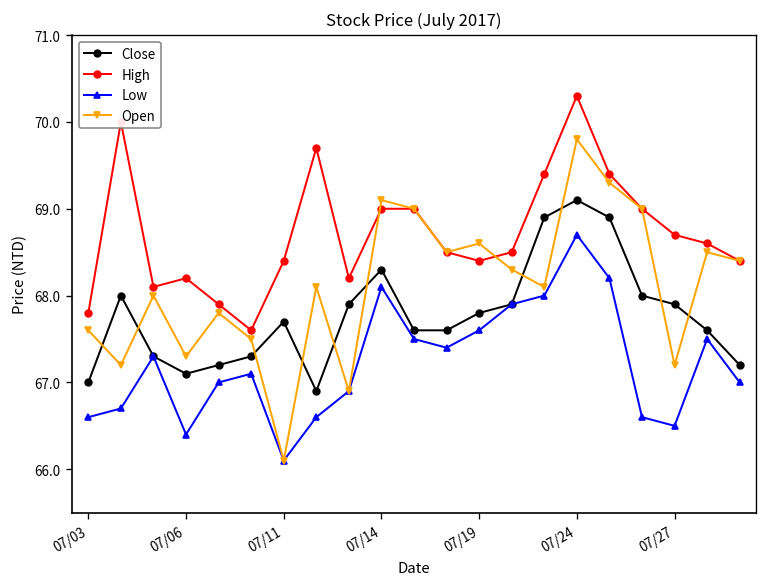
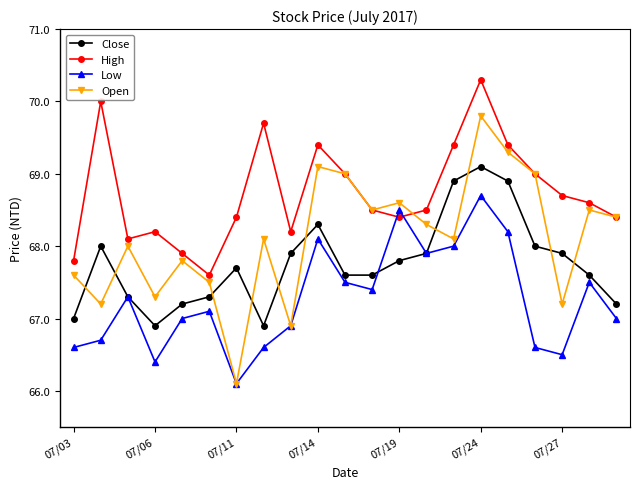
  {
    "Close": {
      "07/03": 67.0,
-     "07/06": 67.1,
+     "07/06": 66.9,
      "07/11": 67.7,
      "07/14": 68.3,
      "07/19": 67.8,
      "07/24": 69.1,
      "07/27": 67.9
    },
    "High": {
      "07/03": 67.8,
      "07/06": 68.2,
      "07/11": 68.4,
-     "07/14": 69.0,
+     "07/14": 69.4,
      "07/19": 68.4,
      "07/24": 70.3,
      "07/27": 68.7
    },
    "Low": {
      "07/03": 66.6,
      "07/06": 66.4,
      "07/14": 68.1,
-     "07/19": 67.6,
+     "07/19": 68.5,
      "07/24": 68.7,
      "07/27": 66.5
    },
    "Open": {
      "07/03": 67.6,
      "07/06": 67.3,
      "07/14": 69.1,
      "07/19": 68.6,
      "07/24": 69.8,
      "07/27": 67.2
    }
  }
